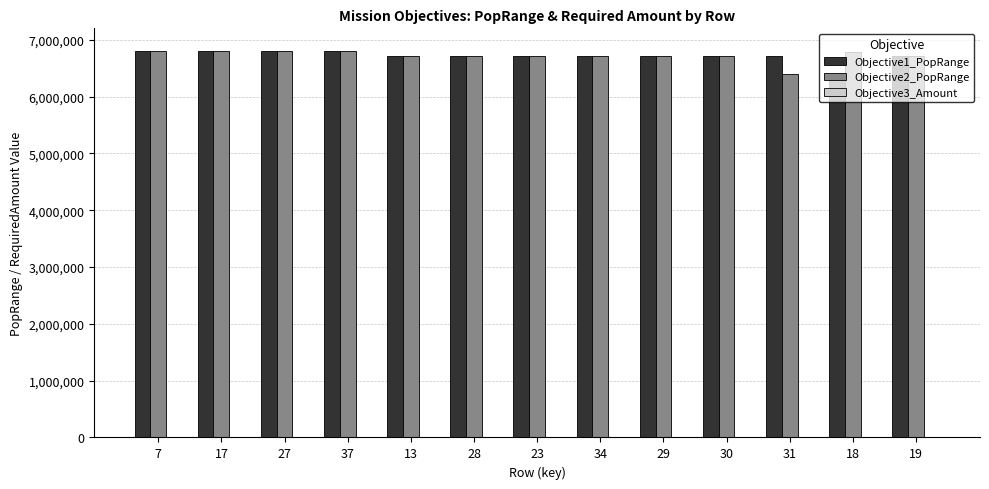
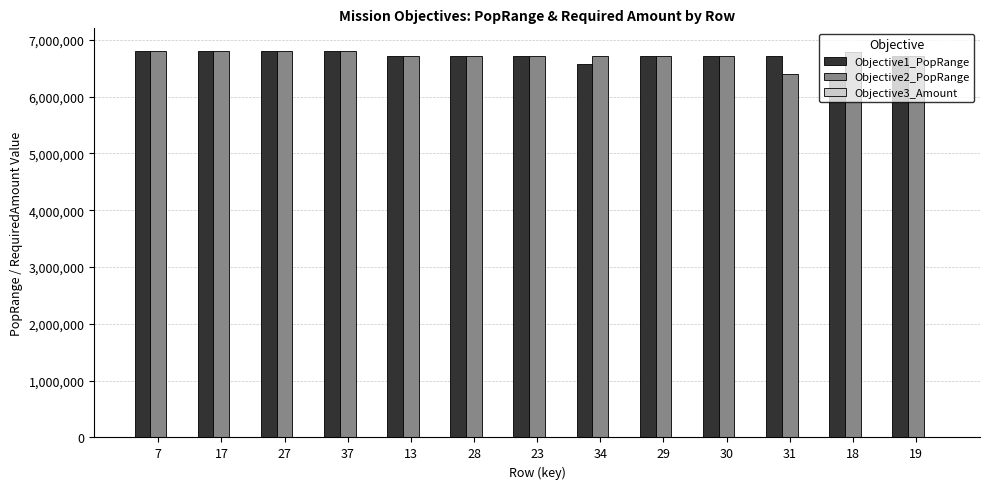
  {
    "Objective1_PopRange": {
      "7": "6,800,000",
      "17": "6,800,000",
      "27": "6,800,000",
      "37": "6,800,000",
      "13": "6,700,000",
      "28": "6,700,000",
      "23": "6,700,000",
-     "34": "6,700,000",
+     "34": "6,600,000",
      "29": "6,700,000",
      "30": "6,700,000",
      "31": "6,700,000"
    },
    "Objective2_PopRange": {
      "7": "6,800,000",
      "17": "6,800,000",
      "27": "6,800,000",
      "37": "6,800,000",
      "13": "6,700,000",
      "28": "6,700,000",
      "23": "6,700,000",
      "34": "6,700,000",
      "29": "6,700,000",
      "30": "6,700,000",
      "31": "6,400,000"
    }
  }
